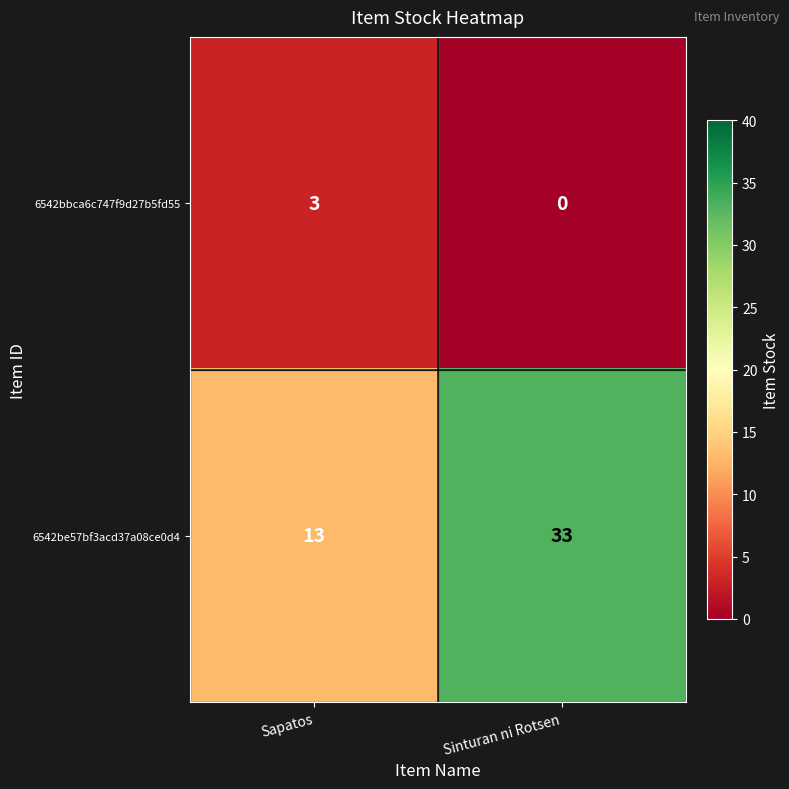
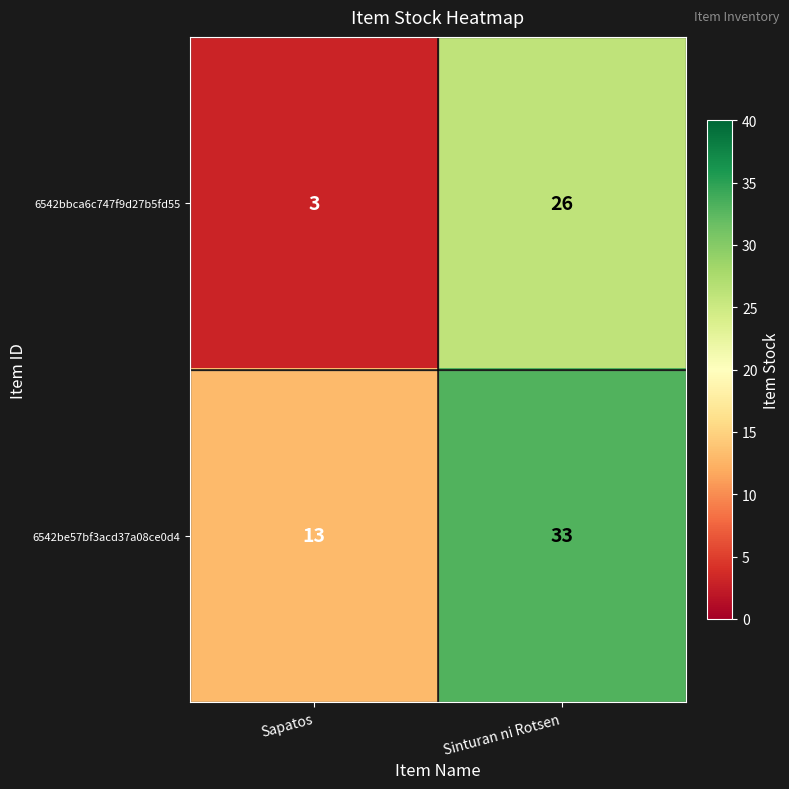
  {
    "6542bbca6c747f9d27b5fd55": {
      "Sapatos": 3,
-     "Sinturan ni Rotsen": 0
+     "Sinturan ni Rotsen": 26
    },
    "6542be57bf3acd37a08ce0d4": {
      "Sapatos": 13,
      "Sinturan ni Rotsen": 33
    }
  }
